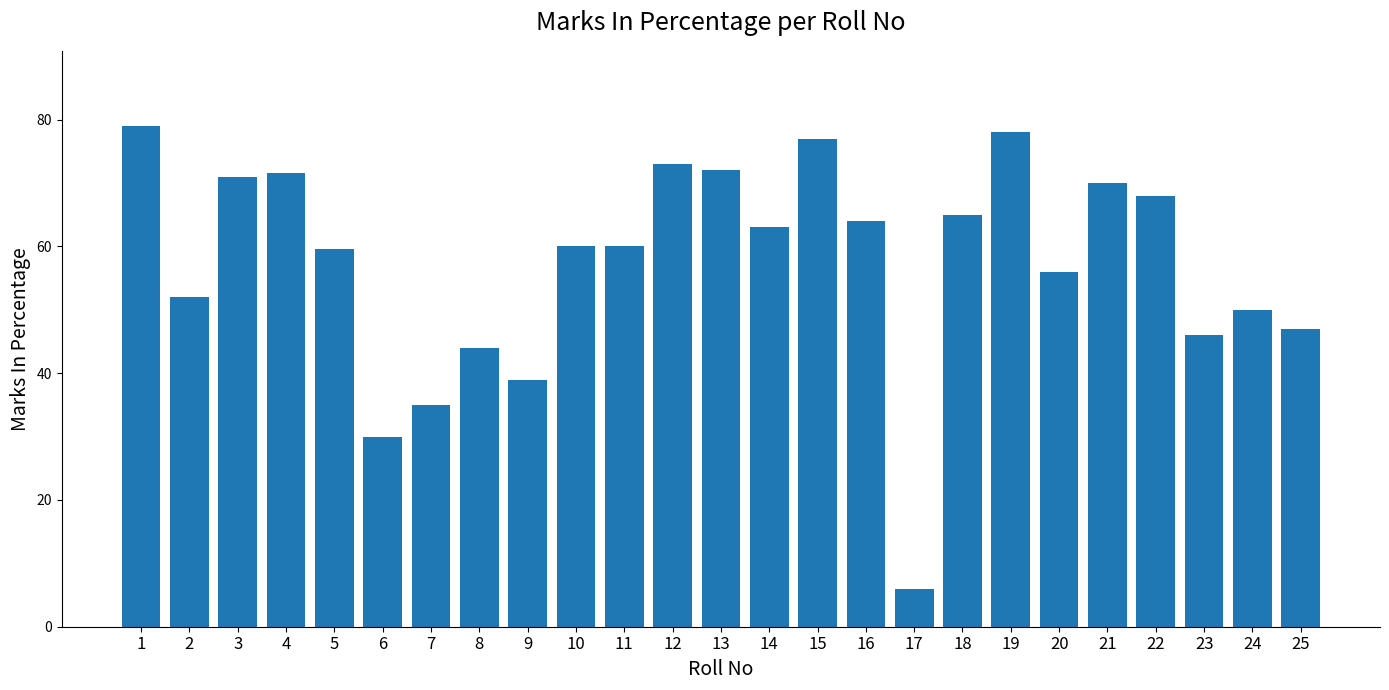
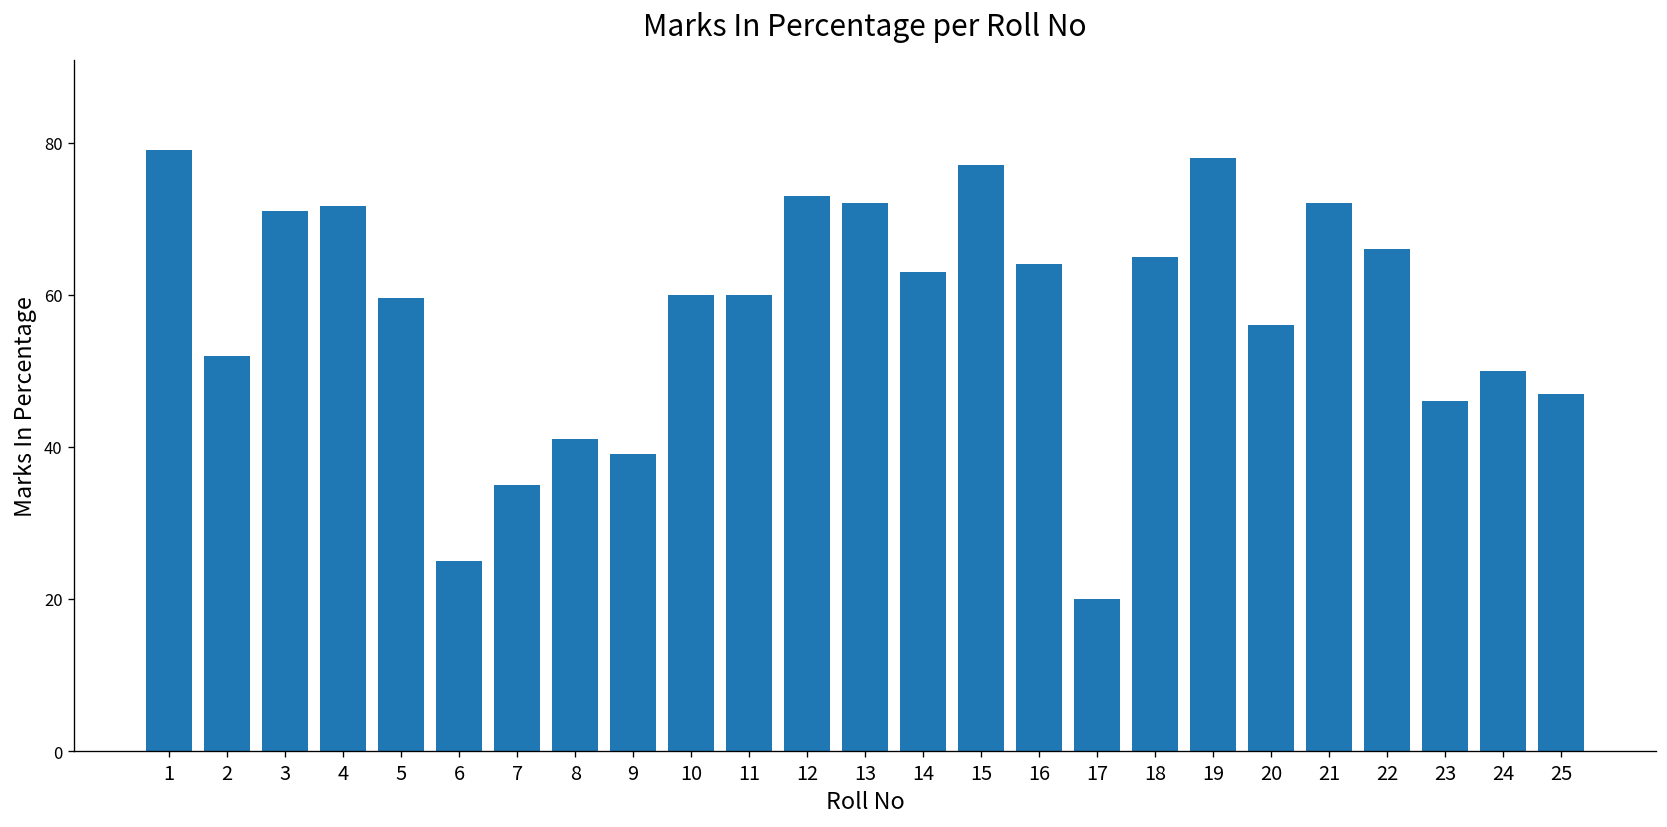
  {
    "1": 79,
    "2": 52,
    "3": 71,
    "4": 72,
    "5": 60,
-   "6": 30,
+   "6": 25,
    "7": 35,
-   "8": 44,
+   "8": 41,
    "9": 39,
    "10": 60,
    "11": 60,
    "12": 73,
    "13": 72,
    "14": 63,
    "15": 77,
    "16": 64,
-   "17": 6,
+   "17": 20,
    "18": 65,
    "19": 78,
    "20": 56,
-   "21": 70,
-   "22": 68,
+   "21": 72,
+   "22": 66,
    "23": 46,
    "24": 50,
    "25": 47
  }
